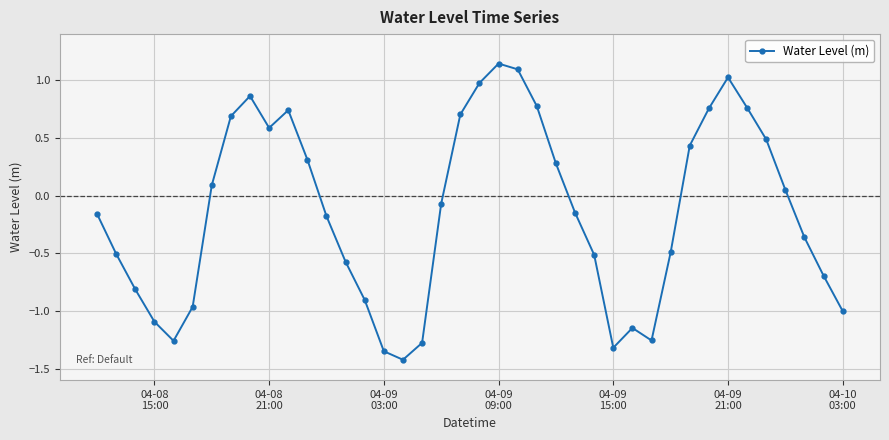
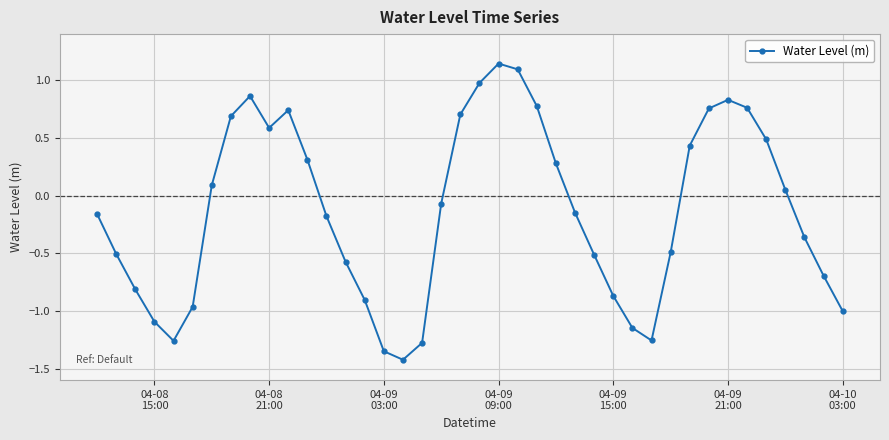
  {
    "04-08 15:00": -1.09,
    "04-08 21:00": 0.59,
    "04-09 03:00": -1.35,
    "04-09 09:00": 1.14,
-   "04-09 15:00": -1.32,
-   "04-09 21:00": 1.02,
+   "04-09 15:00": -0.87,
+   "04-09 21:00": 0.83,
    "04-10 03:00": -1.00
  }
